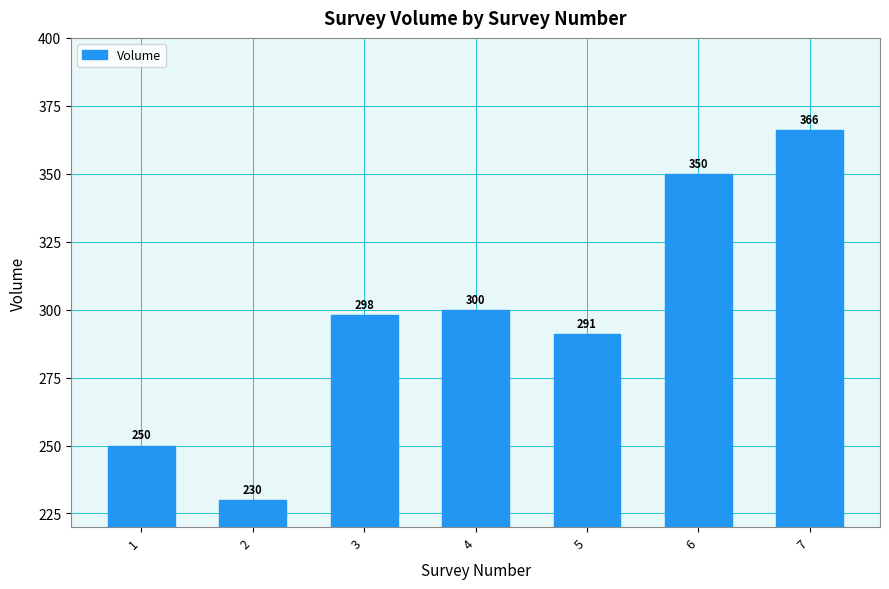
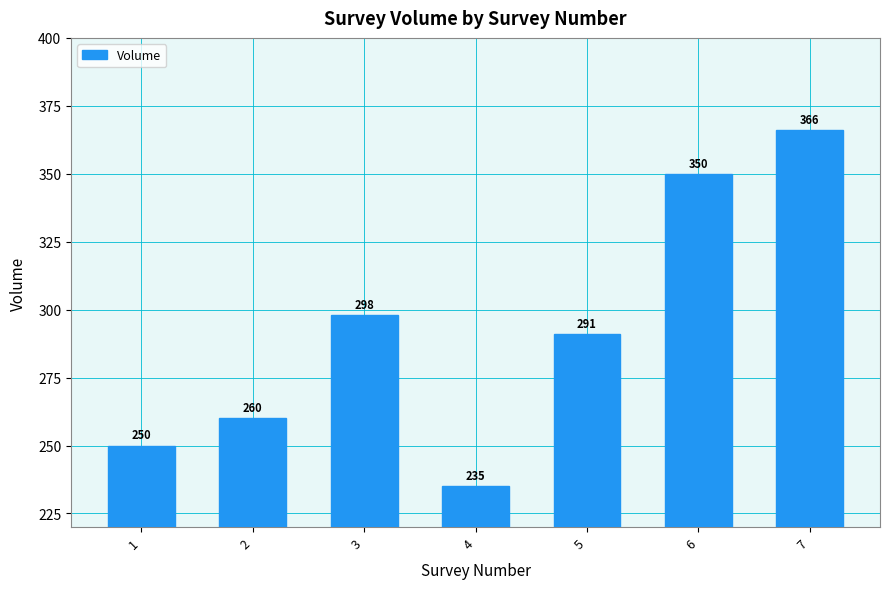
  {
    "1": 250,
-   "2": 230,
+   "2": 260,
    "3": 298,
-   "4": 300,
+   "4": 235,
    "5": 291,
    "6": 350,
    "7": 366
  }
